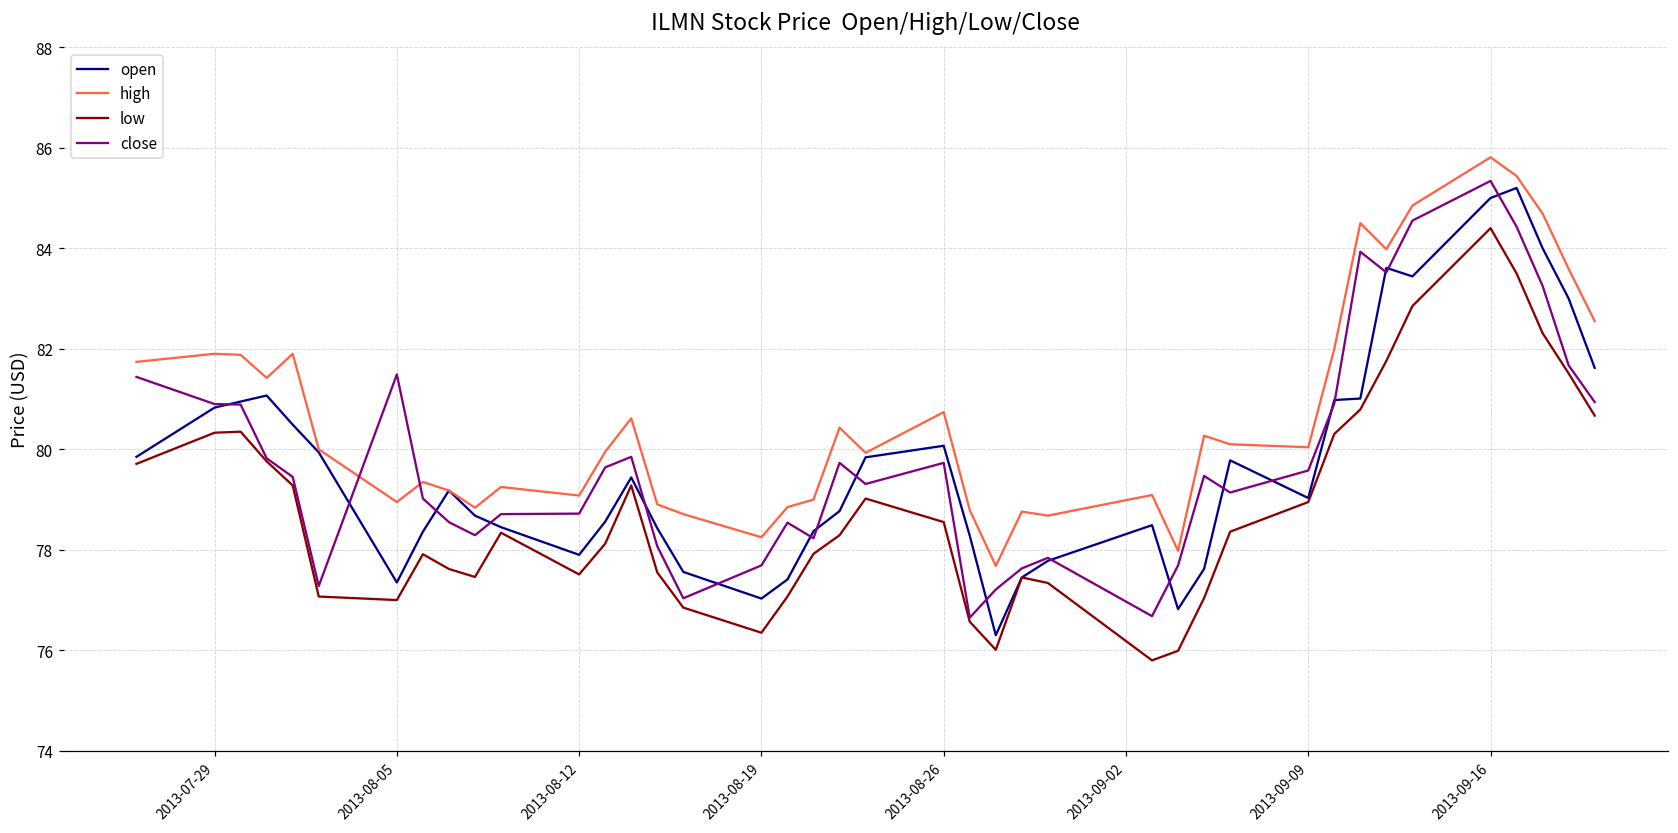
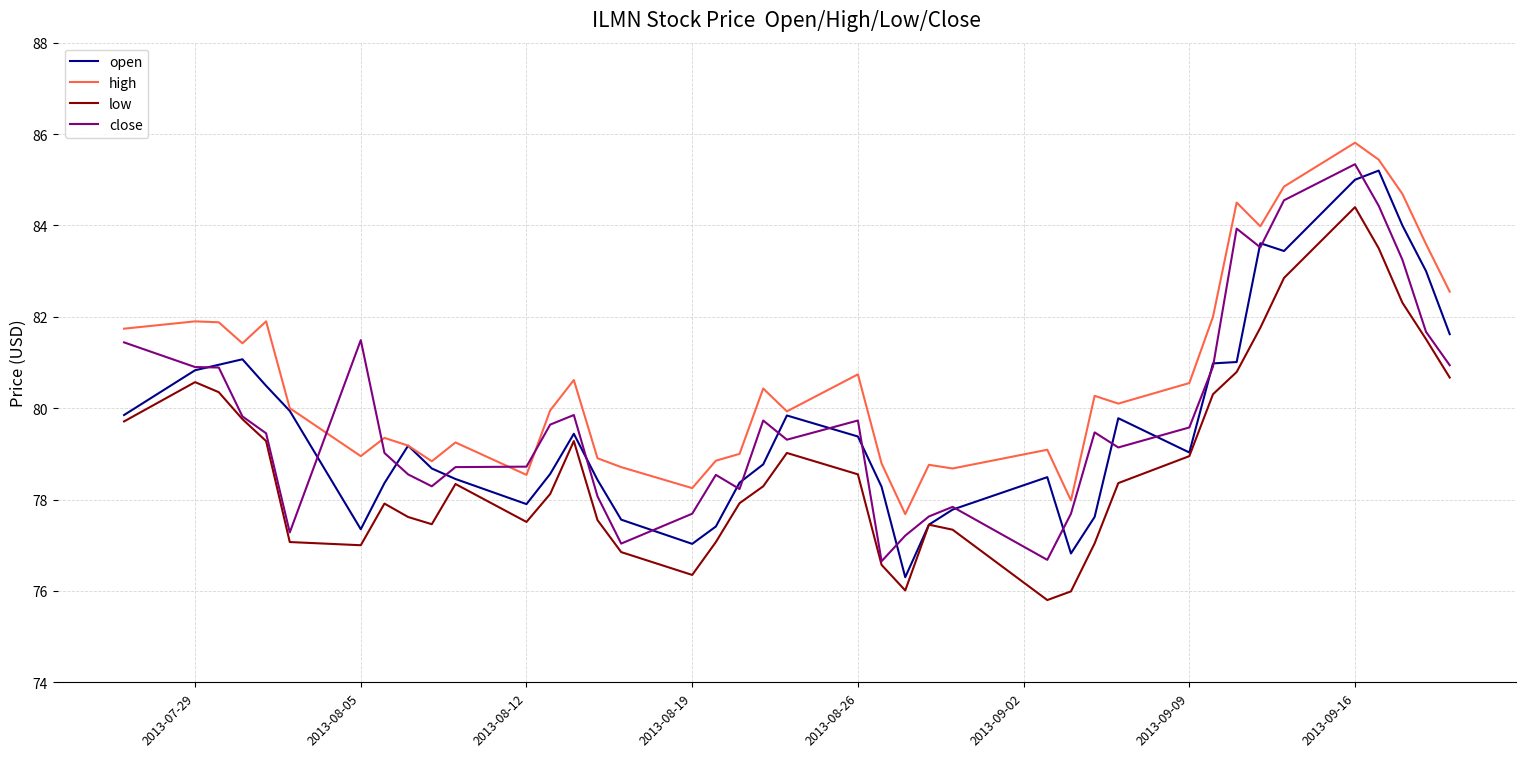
  {
    "open": {
      "2013-07-29": 80.8,
      "2013-08-05": 77.4,
      "2013-08-12": 77.9,
      "2013-08-19": 77.0,
-     "2013-08-26": 80.1,
+     "2013-08-26": 79.4,
      "2013-09-09": 79.0,
      "2013-09-16": 85.0
    },
    "high": {
      "2013-07-29": 81.9,
      "2013-08-05": 79.0,
-     "2013-08-12": 79.1,
+     "2013-08-12": 78.5,
      "2013-08-19": 78.3,
      "2013-08-26": 80.7,
-     "2013-09-09": 80.0,
+     "2013-09-09": 80.6,
      "2013-09-16": 85.8
    },
    "low": {
-     "2013-07-29": 80.3,
+     "2013-07-29": 80.6,
      "2013-08-05": 77.0,
      "2013-08-12": 77.5,
      "2013-08-19": 76.4,
      "2013-08-26": 78.6,
      "2013-09-09": 79.0,
      "2013-09-16": 84.4
    },
    "close": {
      "2013-07-29": 80.9,
      "2013-08-05": 81.5,
      "2013-08-12": 78.7,
      "2013-08-19": 77.7,
      "2013-08-26": 79.7,
      "2013-09-09": 79.6,
      "2013-09-16": 85.3
    }
  }
